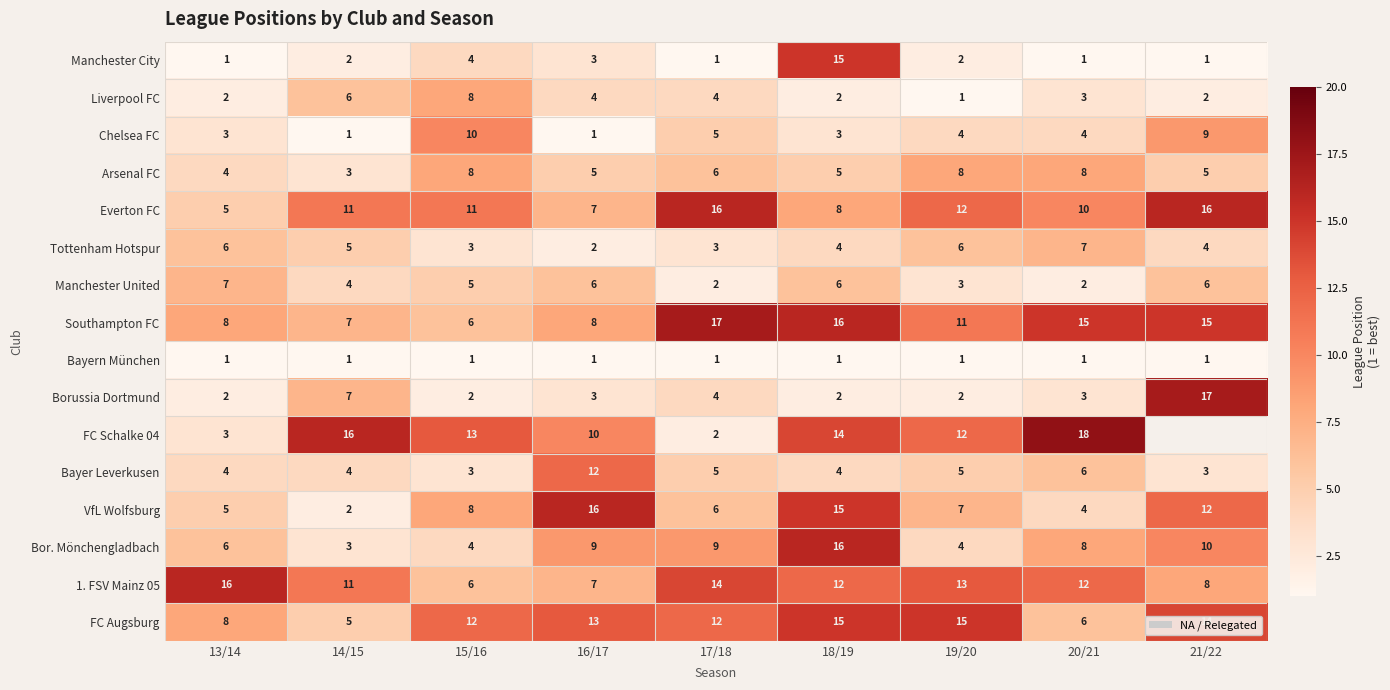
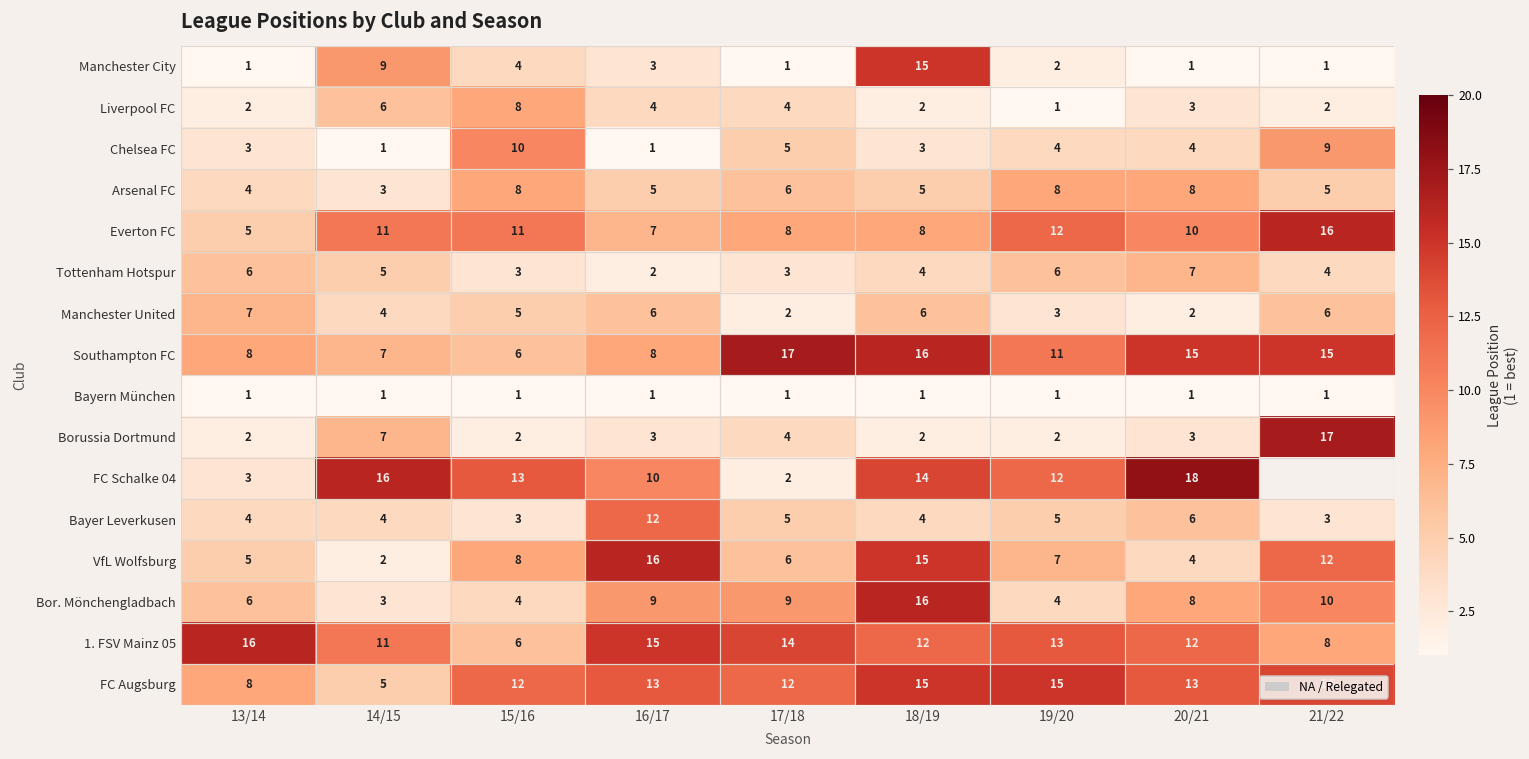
  {
    "Manchester City": {
      "13/14": 1,
-     "14/15": 2,
+     "14/15": 9,
      "15/16": 4,
      "16/17": 3,
      "17/18": 1,
      "18/19": 15,
      "19/20": 2,
      "20/21": 1,
      "21/22": 1
    },
    "Liverpool FC": {
      "13/14": 2,
      "14/15": 6,
      "15/16": 8,
      "16/17": 4,
      "17/18": 4,
      "18/19": 2,
      "19/20": 1,
      "20/21": 3,
      "21/22": 2
    },
    "Chelsea FC": {
      "13/14": 3,
      "14/15": 1,
      "15/16": 10,
      "16/17": 1,
      "17/18": 5,
      "18/19": 3,
      "19/20": 4,
      "20/21": 4,
      "21/22": 9
    },
    "Arsenal FC": {
      "13/14": 4,
      "14/15": 3,
      "15/16": 8,
      "16/17": 5,
      "17/18": 6,
      "18/19": 5,
      "19/20": 8,
      "20/21": 8,
      "21/22": 5
    },
    "Everton FC": {
      "13/14": 5,
      "14/15": 11,
      "15/16": 11,
      "16/17": 7,
-     "17/18": 16,
+     "17/18": 8,
      "18/19": 8,
      "19/20": 12,
      "20/21": 10,
      "21/22": 16
    },
    "Tottenham Hotspur": {
      "13/14": 6,
      "14/15": 5,
      "15/16": 3,
      "16/17": 2,
      "17/18": 3,
      "18/19": 4,
      "19/20": 6,
      "20/21": 7,
      "21/22": 4
    },
    "Manchester United": {
      "13/14": 7,
      "14/15": 4,
      "15/16": 5,
      "16/17": 6,
      "17/18": 2,
      "18/19": 6,
      "19/20": 3,
      "20/21": 2,
      "21/22": 6
    },
    "Southampton FC": {
      "13/14": 8,
      "14/15": 7,
      "15/16": 6,
      "16/17": 8,
      "17/18": 17,
      "18/19": 16,
      "19/20": 11,
      "20/21": 15,
      "21/22": 15
    },
    "Bayern München": {
      "13/14": 1,
      "14/15": 1,
      "15/16": 1,
      "16/17": 1,
      "17/18": 1,
      "18/19": 1,
      "19/20": 1,
      "20/21": 1,
      "21/22": 1
    },
    "Borussia Dortmund": {
      "13/14": 2,
      "14/15": 7,
      "15/16": 2,
      "16/17": 3,
      "17/18": 4,
      "18/19": 2,
      "19/20": 2,
      "20/21": 3,
      "21/22": 17
    },
    "FC Schalke 04": {
      "13/14": 3,
      "14/15": 16,
      "15/16": 13,
      "16/17": 10,
      "17/18": 2,
      "18/19": 14,
      "19/20": 12,
      "20/21": 18
    },
    "Bayer Leverkusen": {
      "13/14": 4,
      "14/15": 4,
      "15/16": 3,
      "16/17": 12,
      "17/18": 5,
      "18/19": 4,
      "19/20": 5,
      "20/21": 6,
      "21/22": 3
    },
    "VfL Wolfsburg": {
      "13/14": 5,
      "14/15": 2,
      "15/16": 8,
      "16/17": 16,
      "17/18": 6,
      "18/19": 15,
      "19/20": 7,
      "20/21": 4,
      "21/22": 12
    },
    "Bor. Mönchengladbach": {
      "13/14": 6,
      "14/15": 3,
      "15/16": 4,
      "16/17": 9,
      "17/18": 9,
      "18/19": 16,
      "19/20": 4,
      "20/21": 8,
      "21/22": 10
    },
    "1. FSV Mainz 05": {
      "13/14": 16,
      "14/15": 11,
      "15/16": 6,
-     "16/17": 7,
+     "16/17": 15,
      "17/18": 14,
      "18/19": 12,
      "19/20": 13,
      "20/21": 12,
      "21/22": 8
    },
    "FC Augsburg": {
      "13/14": 8,
      "14/15": 5,
      "15/16": 12,
      "16/17": 13,
      "17/18": 12,
      "18/19": 15,
      "19/20": 15,
-     "20/21": 6
+     "20/21": 13
    }
  }
